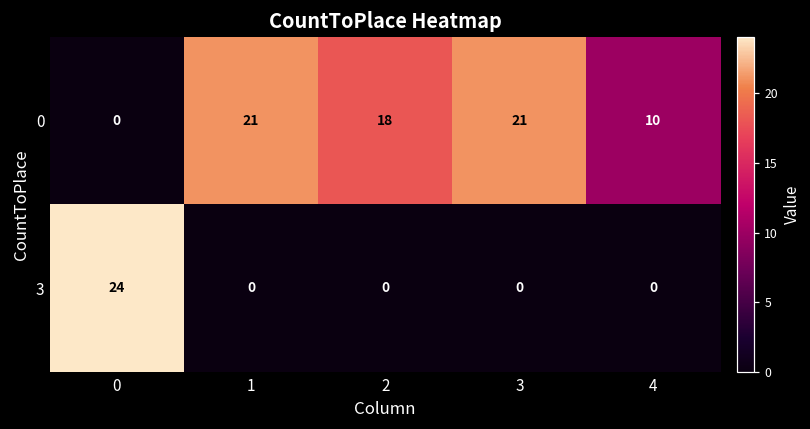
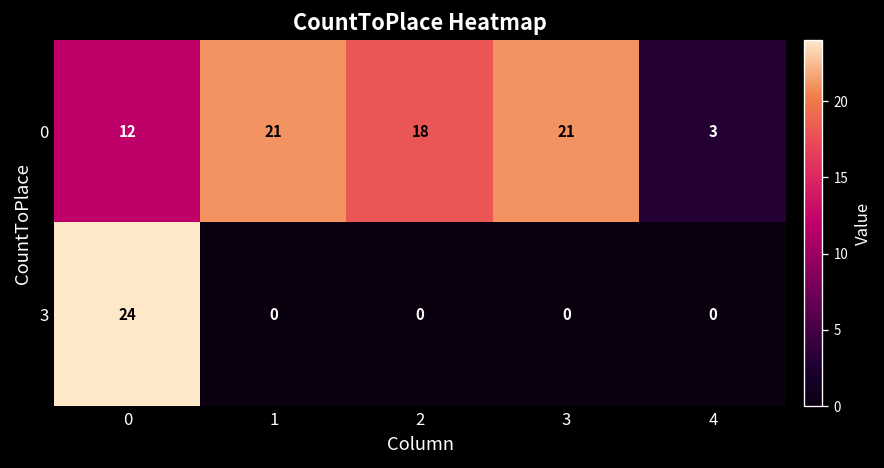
  {
    "0": {
-     "0": 0,
+     "0": 12,
      "1": 21,
      "2": 18,
      "3": 21,
-     "4": 10
+     "4": 3
    },
    "3": {
      "0": 24,
      "1": 0,
      "2": 0,
      "3": 0,
      "4": 0
    }
  }
